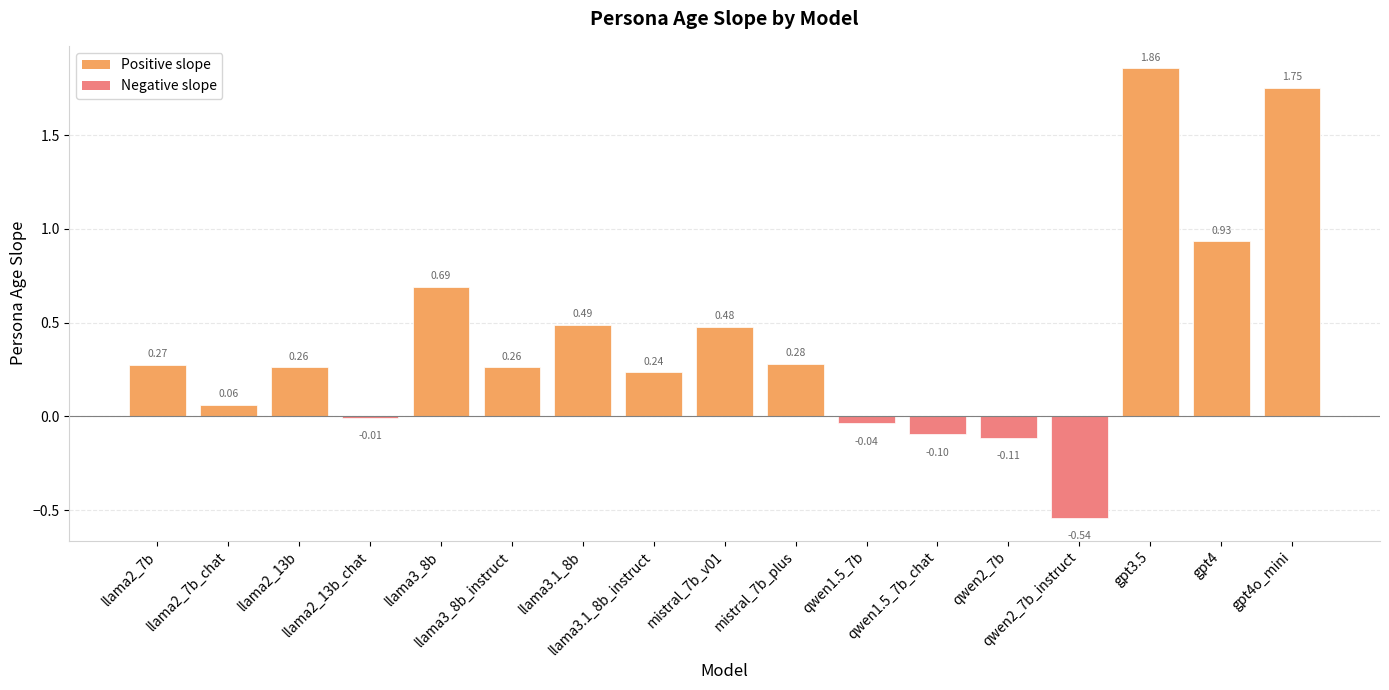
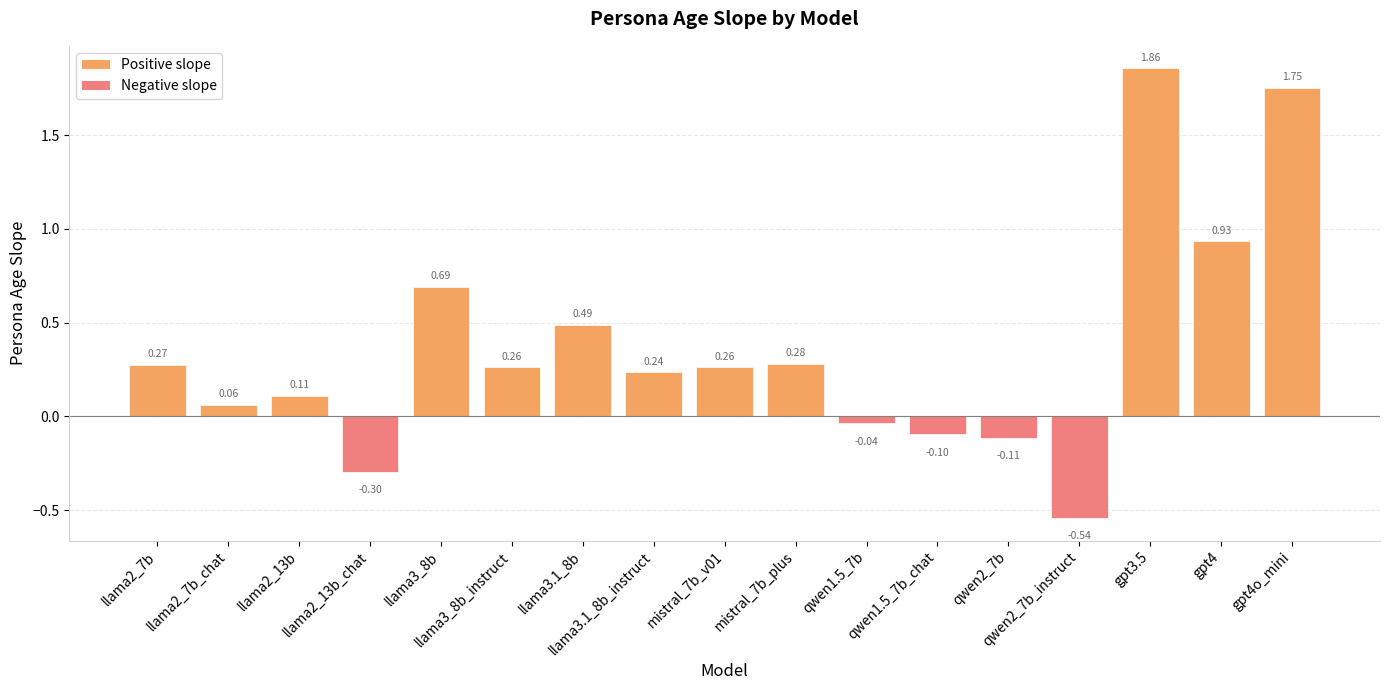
  {
    "llama2_7b": 0.27,
    "llama2_7b_chat": 0.06,
-   "llama2_13b": 0.26,
-   "llama2_13b_chat": -0.01,
+   "llama2_13b": 0.11,
+   "llama2_13b_chat": -0.30,
    "llama3_8b": 0.69,
    "llama3_8b_instruct": 0.26,
    "llama3.1_8b": 0.49,
    "llama3.1_8b_instruct": 0.24,
-   "mistral_7b_v01": 0.48,
+   "mistral_7b_v01": 0.26,
    "mistral_7b_plus": 0.28,
    "qwen1.5_7b": -0.04,
    "qwen1.5_7b_chat": -0.10,
    "qwen2_7b": -0.11,
    "qwen2_7b_instruct": -0.54,
    "gpt3.5": 1.86,
    "gpt4": 0.93,
    "gpt4o_mini": 1.75
  }
